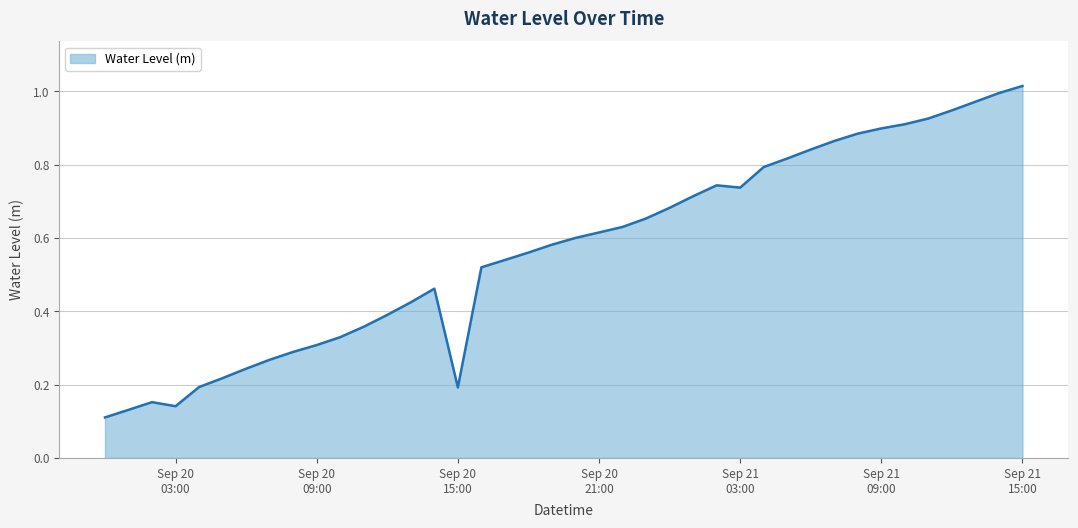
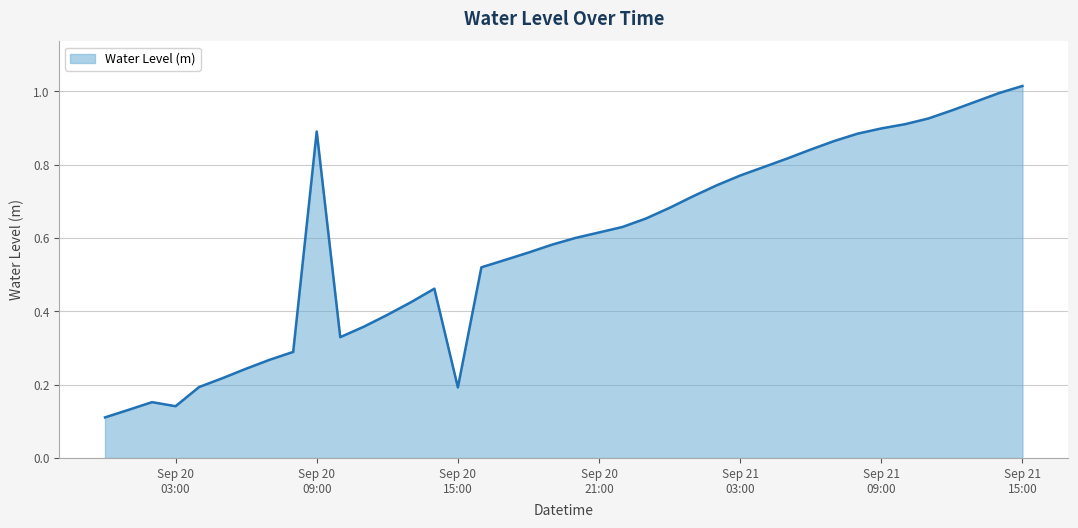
  {
    "Sep 20 03:00": 0.14,
-   "Sep 20 09:00": 0.31,
+   "Sep 20 09:00": 0.89,
    "Sep 20 15:00": 0.19,
    "Sep 20 21:00": 0.62,
-   "Sep 21 03:00": 0.74,
+   "Sep 21 03:00": 0.77,
    "Sep 21 09:00": 0.90,
    "Sep 21 15:00": 1.01
  }
